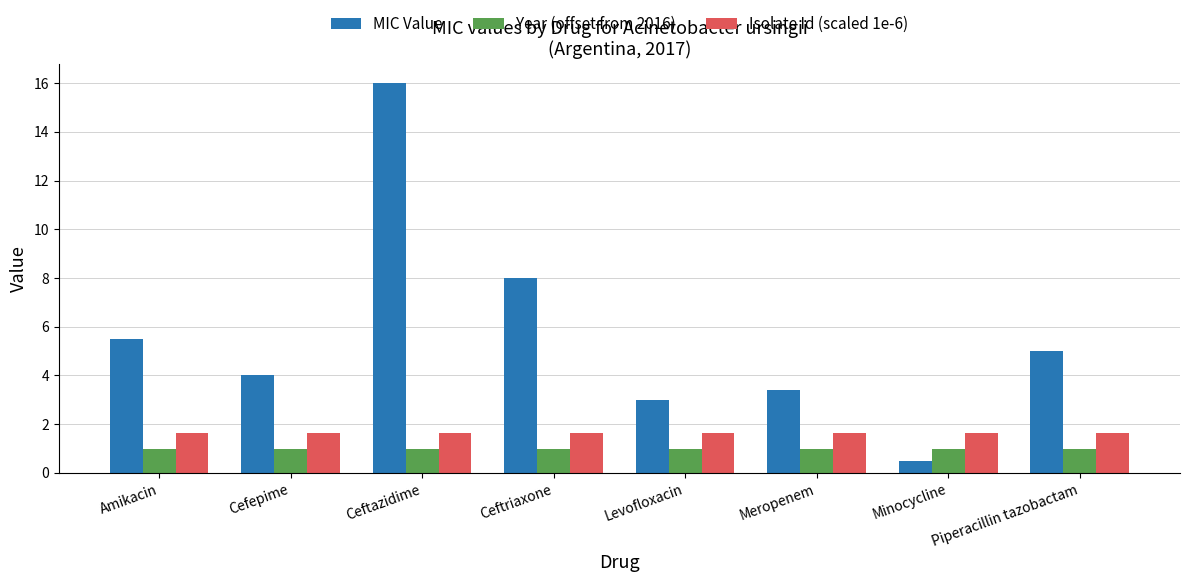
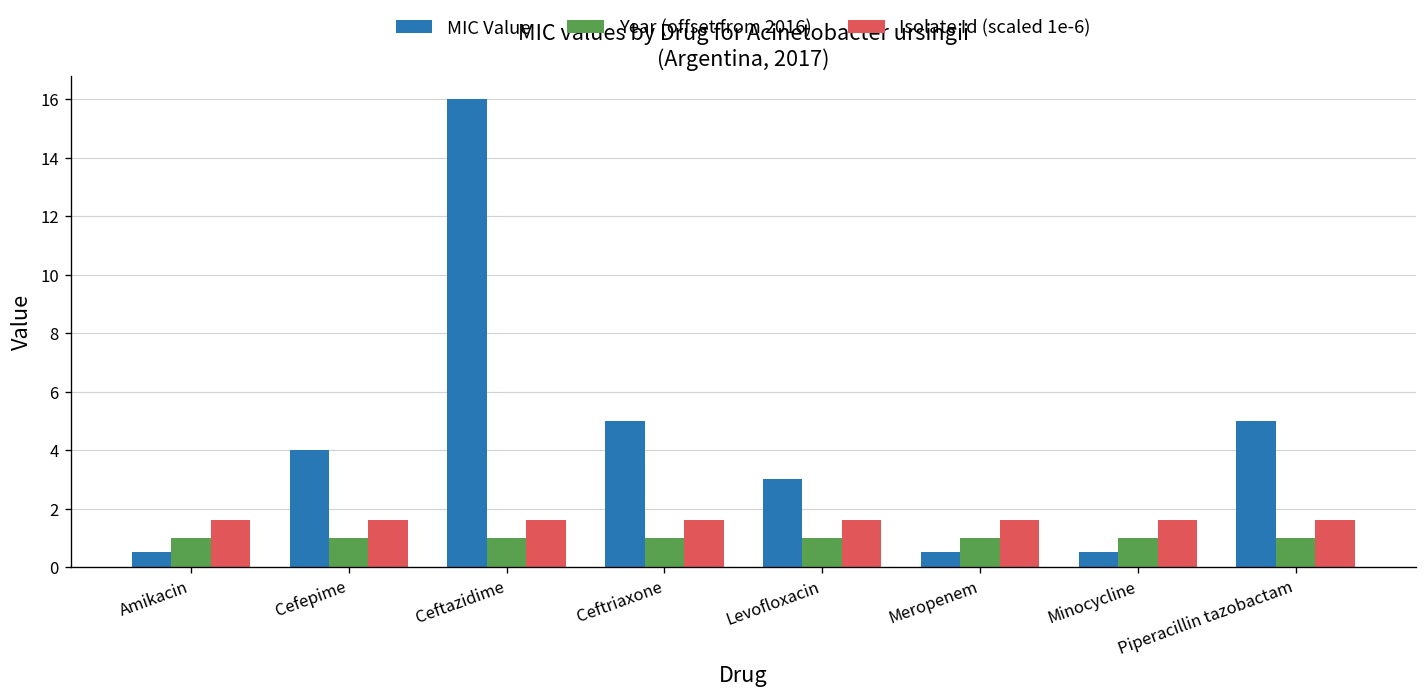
  {
    "MIC Value": {
-     "Amikacin": 5.5,
+     "Amikacin": 0.5,
      "Cefepime": 4.0,
      "Ceftazidime": 16.0,
-     "Ceftriaxone": 8,
+     "Ceftriaxone": 5,
      "Levofloxacin": 3.0,
-     "Meropenem": 3.4,
+     "Meropenem": 0.5,
      "Minocycline": 0.5,
      "Piperacillin tazobactam": 5.0
    },
    "Year (offset from 2016)": {
      "Amikacin": 1.0,
      "Cefepime": 1.0,
      "Ceftazidime": 1.0,
      "Ceftriaxone": 1.0,
      "Levofloxacin": 1.0,
      "Meropenem": 1.0,
      "Minocycline": 1.0,
      "Piperacillin tazobactam": 1.0
    },
    "Isolate Id (scaled 1e-6)": {
      "Amikacin": 1.6,
      "Cefepime": 1.6,
      "Ceftazidime": 1.6,
      "Ceftriaxone": 1.6,
      "Levofloxacin": 1.6,
      "Meropenem": 1.6,
      "Minocycline": 1.6,
      "Piperacillin tazobactam": 1.6
    }
  }
